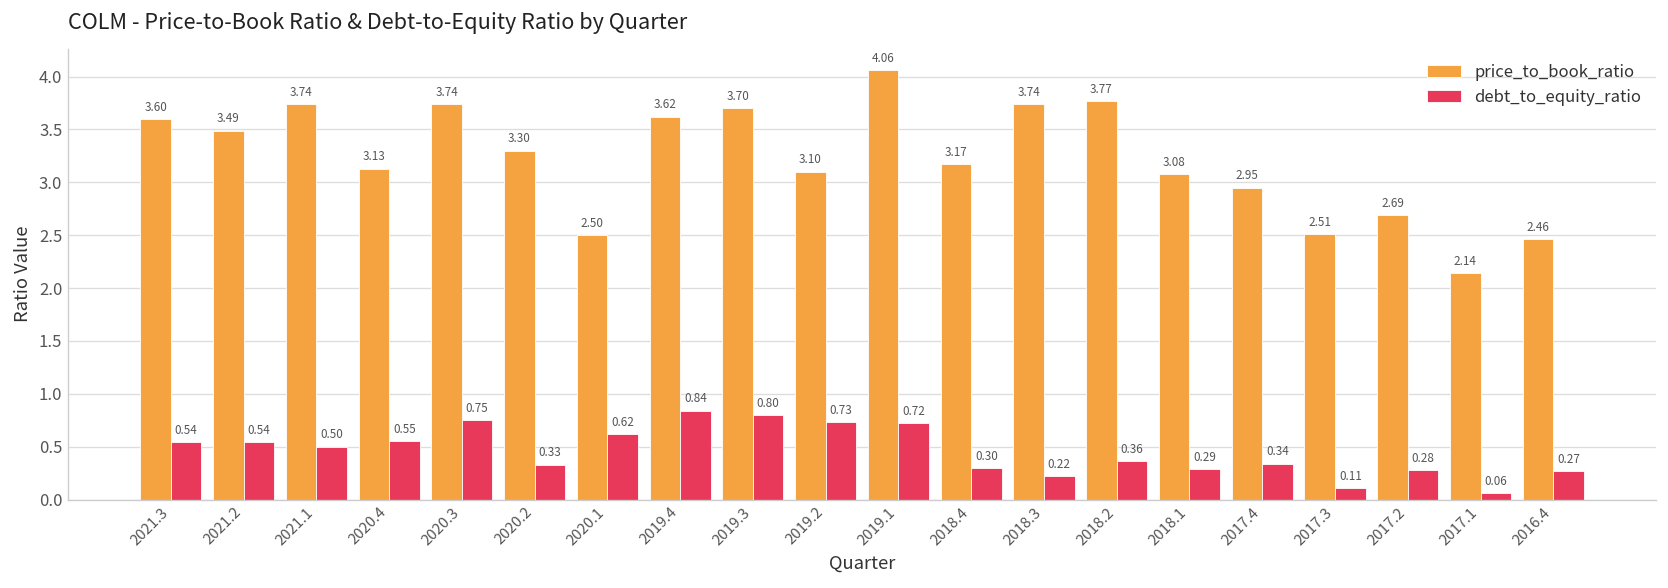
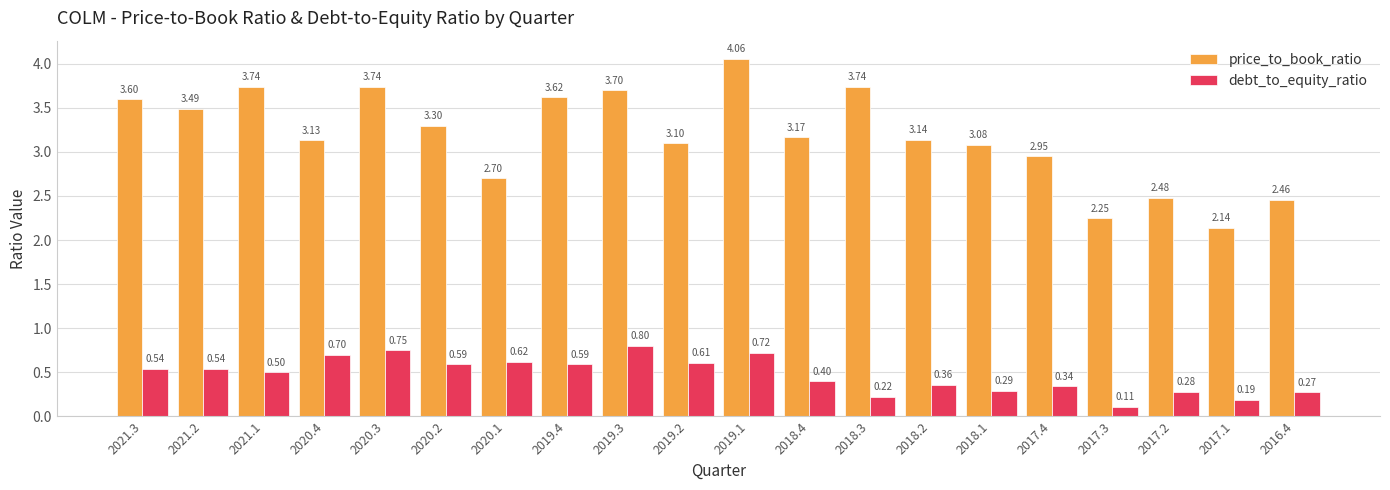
  {
    "price_to_book_ratio": {
      "2021.3": 3.60,
      "2021.2": 3.49,
      "2021.1": 3.74,
      "2020.4": 3.13,
      "2020.3": 3.74,
      "2020.2": 3.30,
-     "2020.1": 2.50,
+     "2020.1": 2.70,
      "2019.4": 3.62,
      "2019.3": 3.70,
      "2019.2": 3.10,
      "2019.1": 4.06,
      "2018.4": 3.17,
      "2018.3": 3.74,
-     "2018.2": 3.77,
+     "2018.2": 3.14,
      "2018.1": 3.08,
      "2017.4": 2.95,
-     "2017.3": 2.51,
-     "2017.2": 2.69,
+     "2017.3": 2.25,
+     "2017.2": 2.48,
      "2017.1": 2.14,
      "2016.4": 2.46
    },
    "debt_to_equity_ratio": {
      "2021.3": 0.54,
      "2021.2": 0.54,
      "2021.1": 0.50,
-     "2020.4": 0.55,
+     "2020.4": 0.70,
      "2020.3": 0.75,
-     "2020.2": 0.33,
+     "2020.2": 0.59,
      "2020.1": 0.62,
-     "2019.4": 0.84,
+     "2019.4": 0.59,
      "2019.3": 0.80,
-     "2019.2": 0.73,
+     "2019.2": 0.61,
      "2019.1": 0.72,
-     "2018.4": 0.30,
+     "2018.4": 0.40,
      "2018.3": 0.22,
      "2018.2": 0.36,
      "2018.1": 0.29,
      "2017.4": 0.34,
      "2017.3": 0.11,
      "2017.2": 0.28,
-     "2017.1": 0.06,
+     "2017.1": 0.19,
      "2016.4": 0.27
    }
  }
